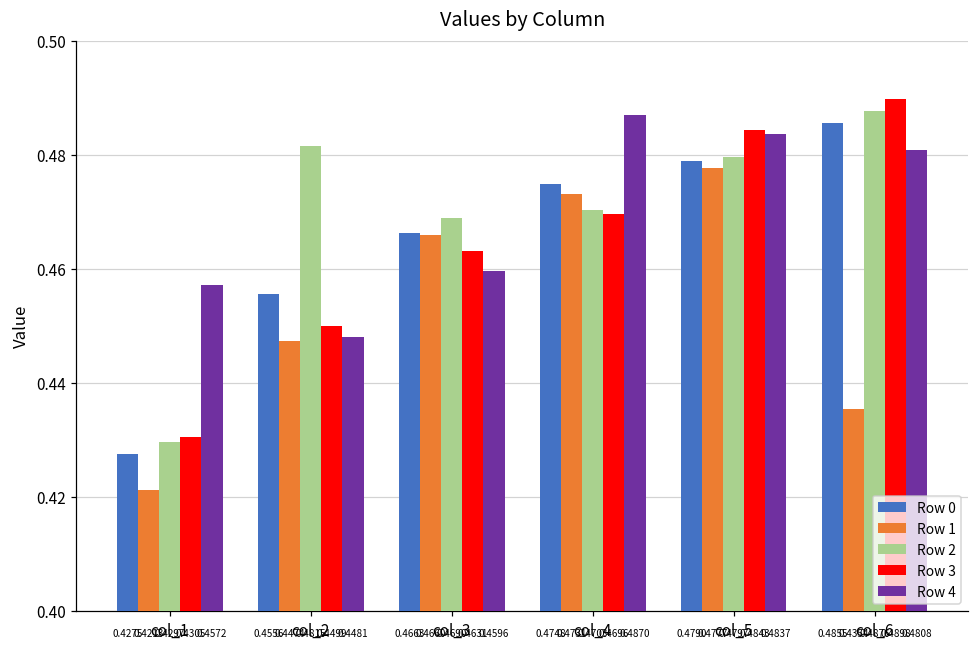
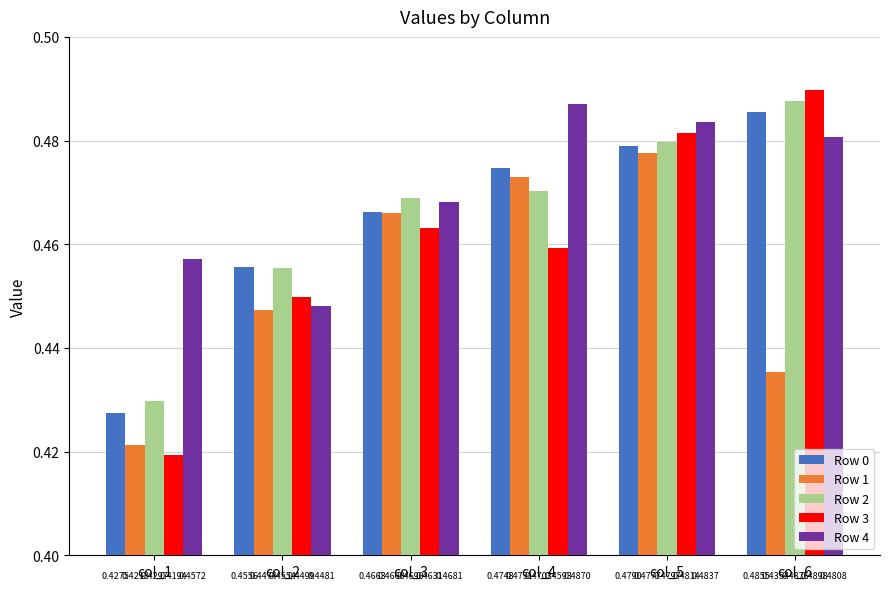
  {
    "Row 2": {
-     "col_2": 0.4815
+     "col_2": 0.4554
    },
    "Row 3": {
-     "col_1": 0.4305,
-     "col_4": 0.4696,
-     "col_5": 0.4843
+     "col_1": 0.4194,
+     "col_4": 0.4593,
+     "col_5": 0.4814
    },
    "Row 4": {
-     "col_3": 0.4596
+     "col_3": 0.4681
    }
  }
